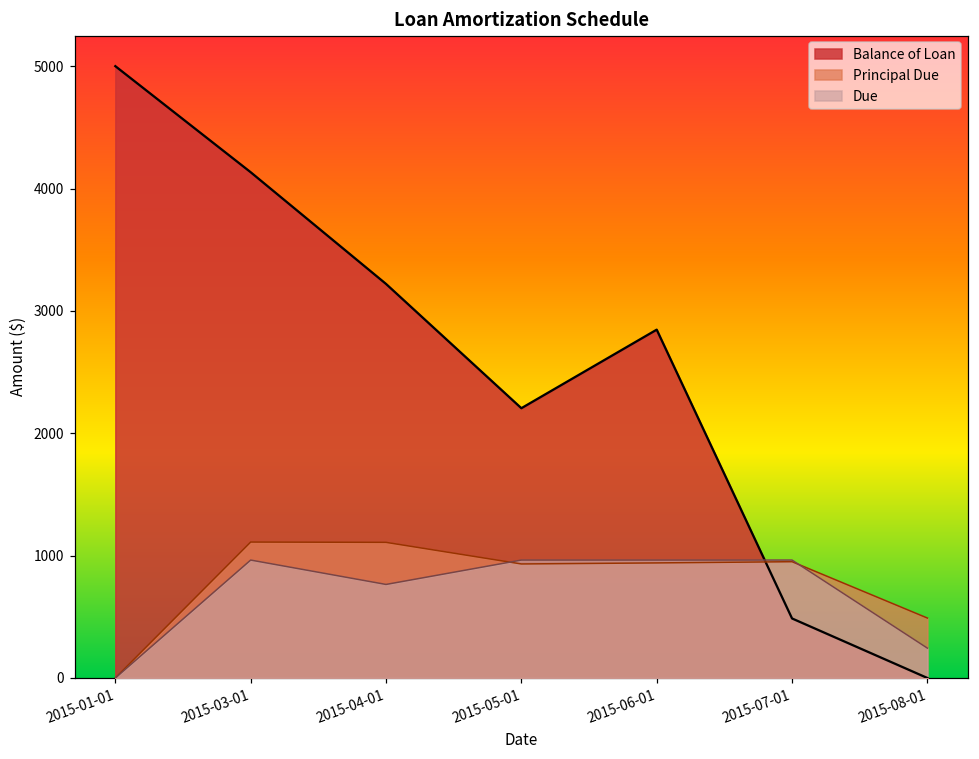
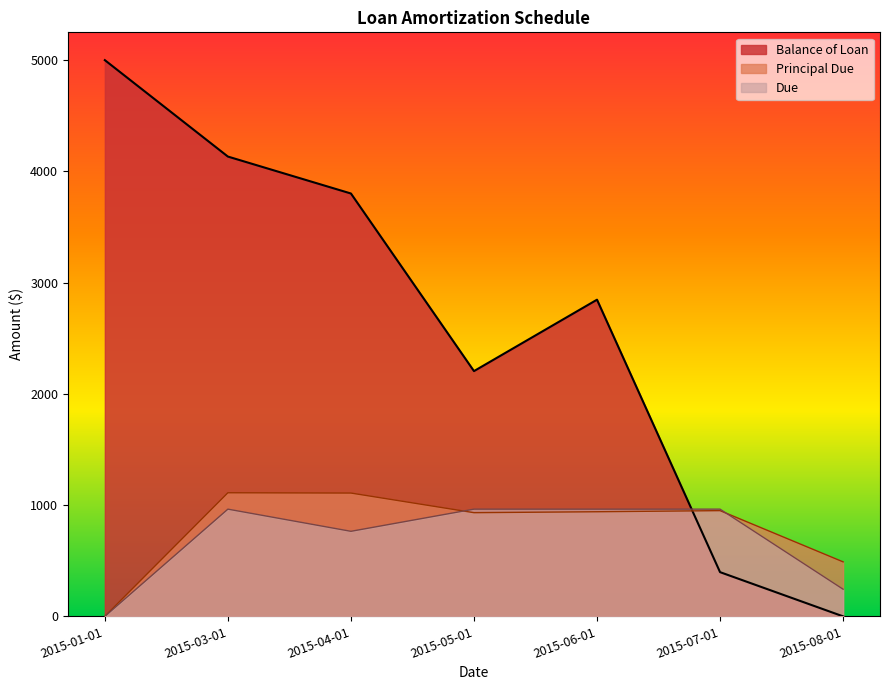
  {
    "Balance of Loan": {
      "2015-01-01": 5000,
      "2015-03-01": 4130,
-     "2015-04-01": 3220,
+     "2015-04-01": 3800,
      "2015-05-01": 2200,
      "2015-06-01": 2850,
-     "2015-07-01": 490,
+     "2015-07-01": 400,
      "2015-08-01": 0
    },
    "Principal Due": {
      "2015-03-01": 1110,
      "2015-04-01": 1110,
      "2015-05-01": 930,
      "2015-06-01": 940,
      "2015-08-01": 490
    },
    "Due": {
      "2015-03-01": 960,
      "2015-04-01": 760,
      "2015-05-01": 960,
      "2015-06-01": 960,
      "2015-08-01": 240
    }
  }
